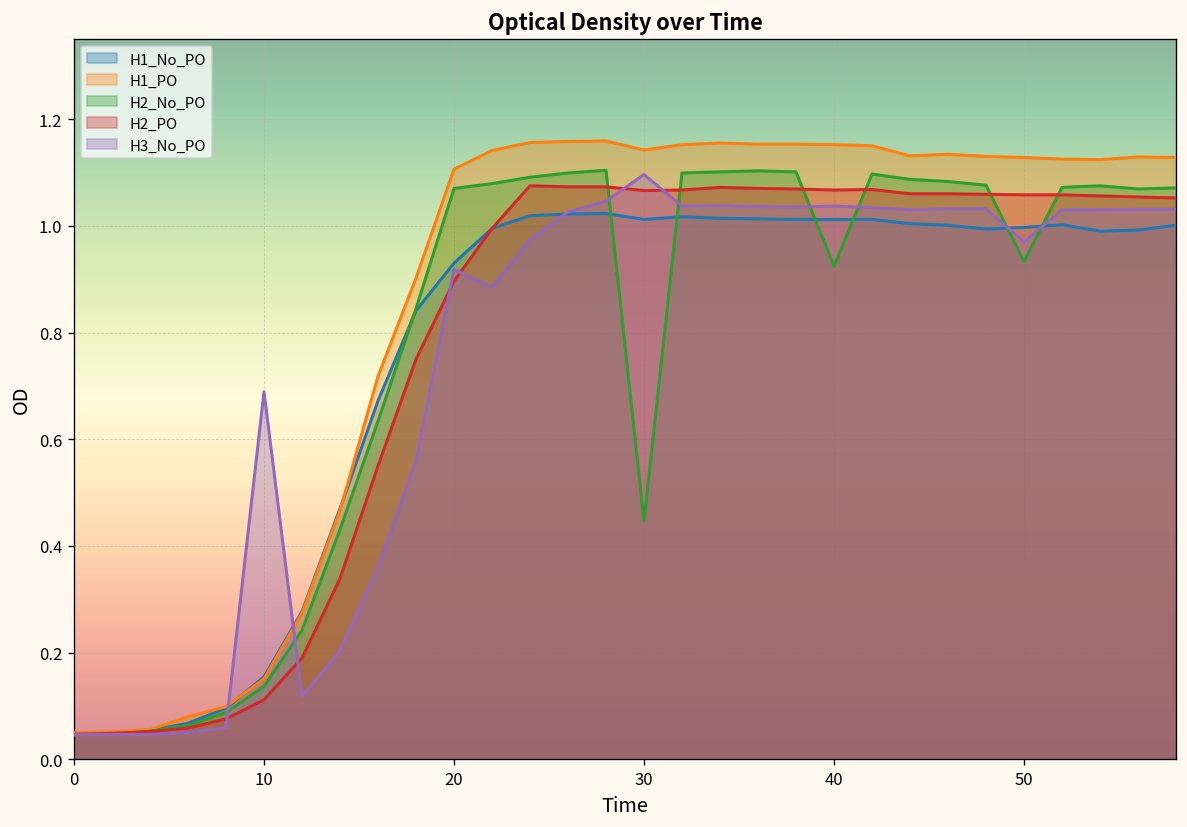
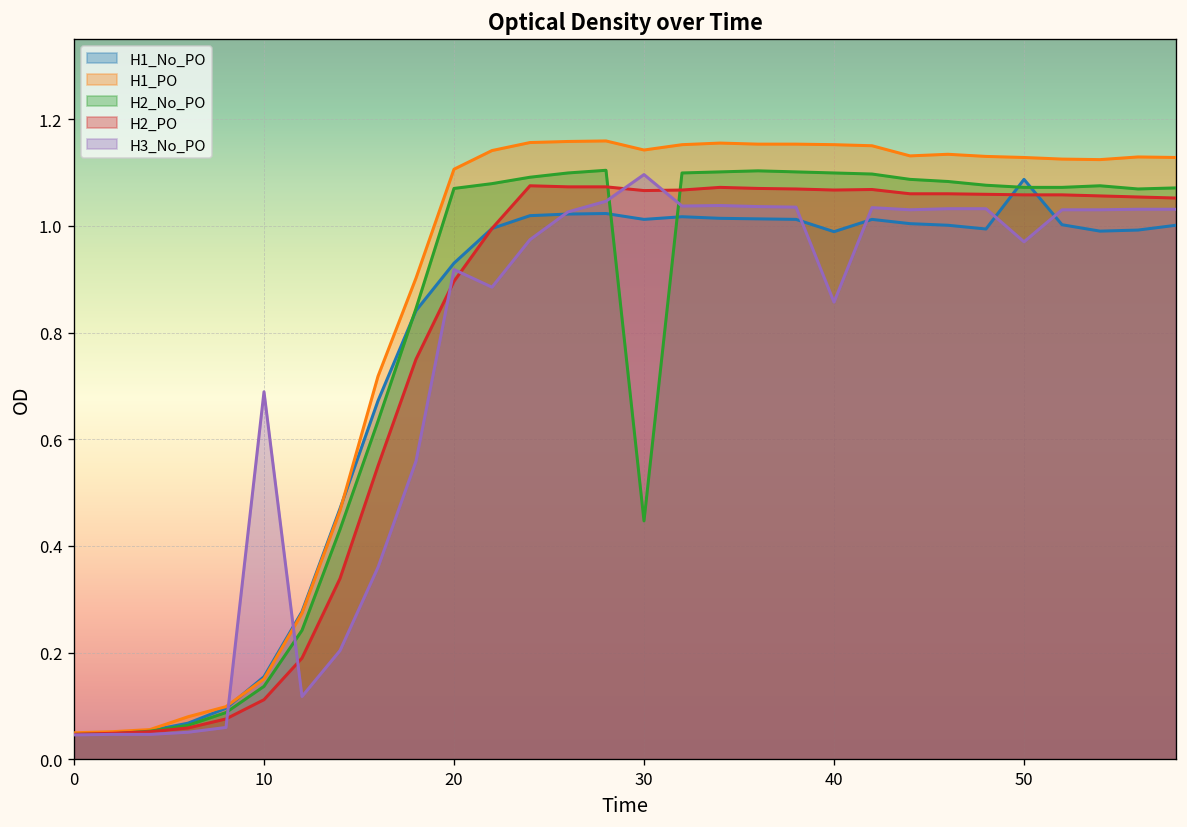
  {
    "H1_No_PO": {
      "20": 0.93,
      "30": 1.01,
-     "40": 1.01,
-     "50": 1.00
+     "40": 0.99,
+     "50": 1.09
    },
    "H2_No_PO": {
      "10": 0.14,
      "20": 1.07,
      "30": 0.45,
-     "40": 0.92,
-     "50": 0.93
+     "40": 1.10,
+     "50": 1.07
    },
    "H3_No_PO": {
      "10": 0.69,
      "20": 0.92,
      "30": 1.10,
-     "40": 1.04,
+     "40": 0.86,
      "50": 0.97
    }
  }
